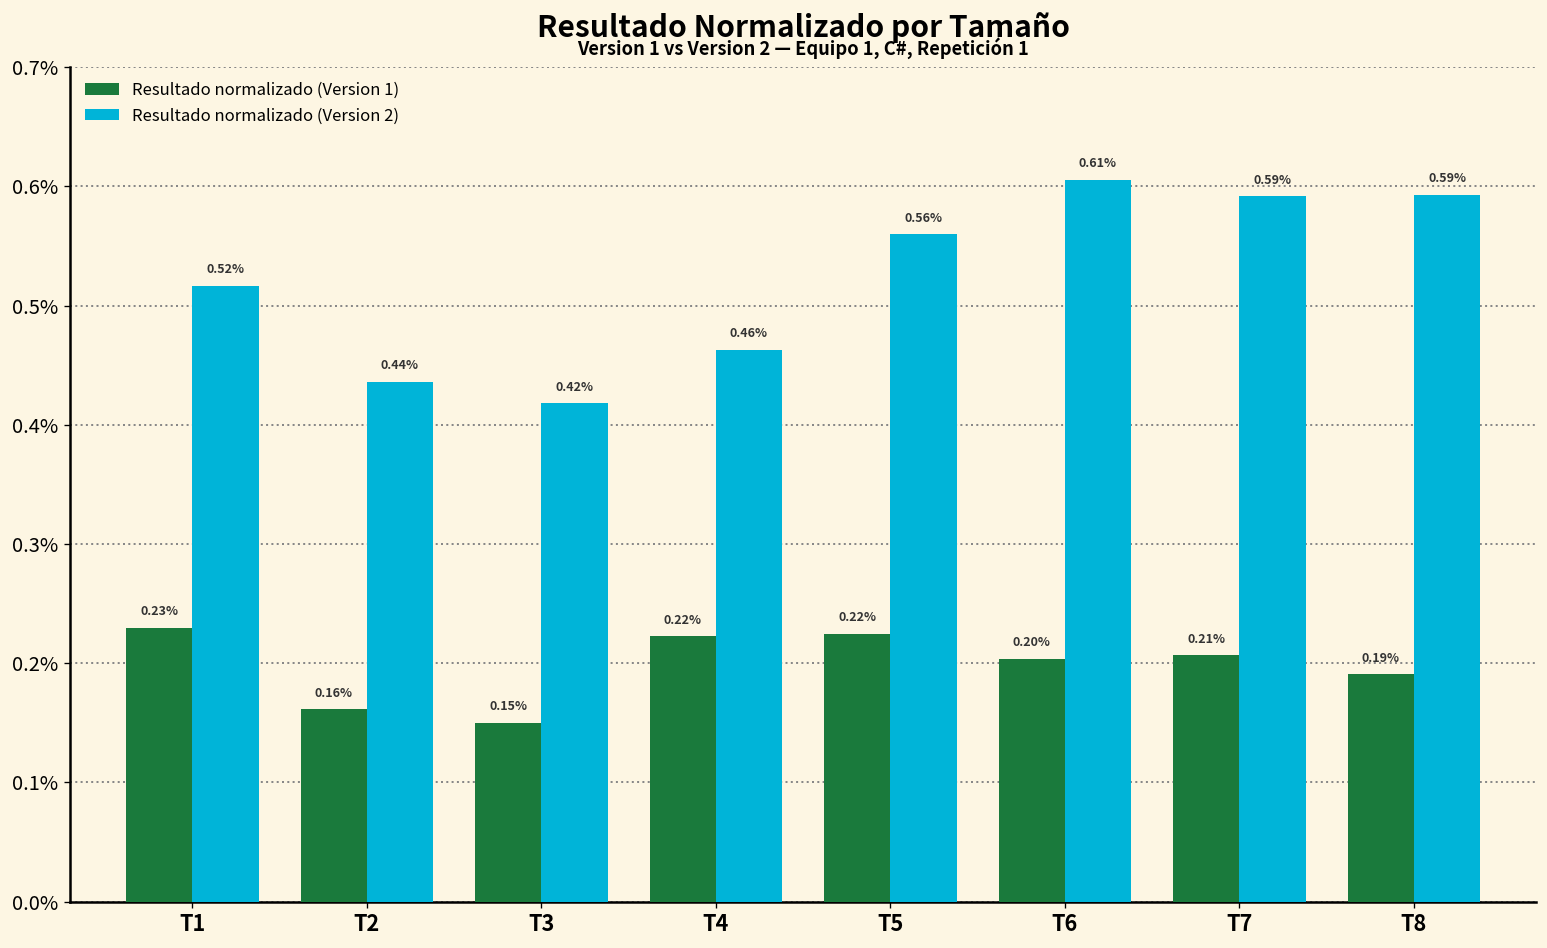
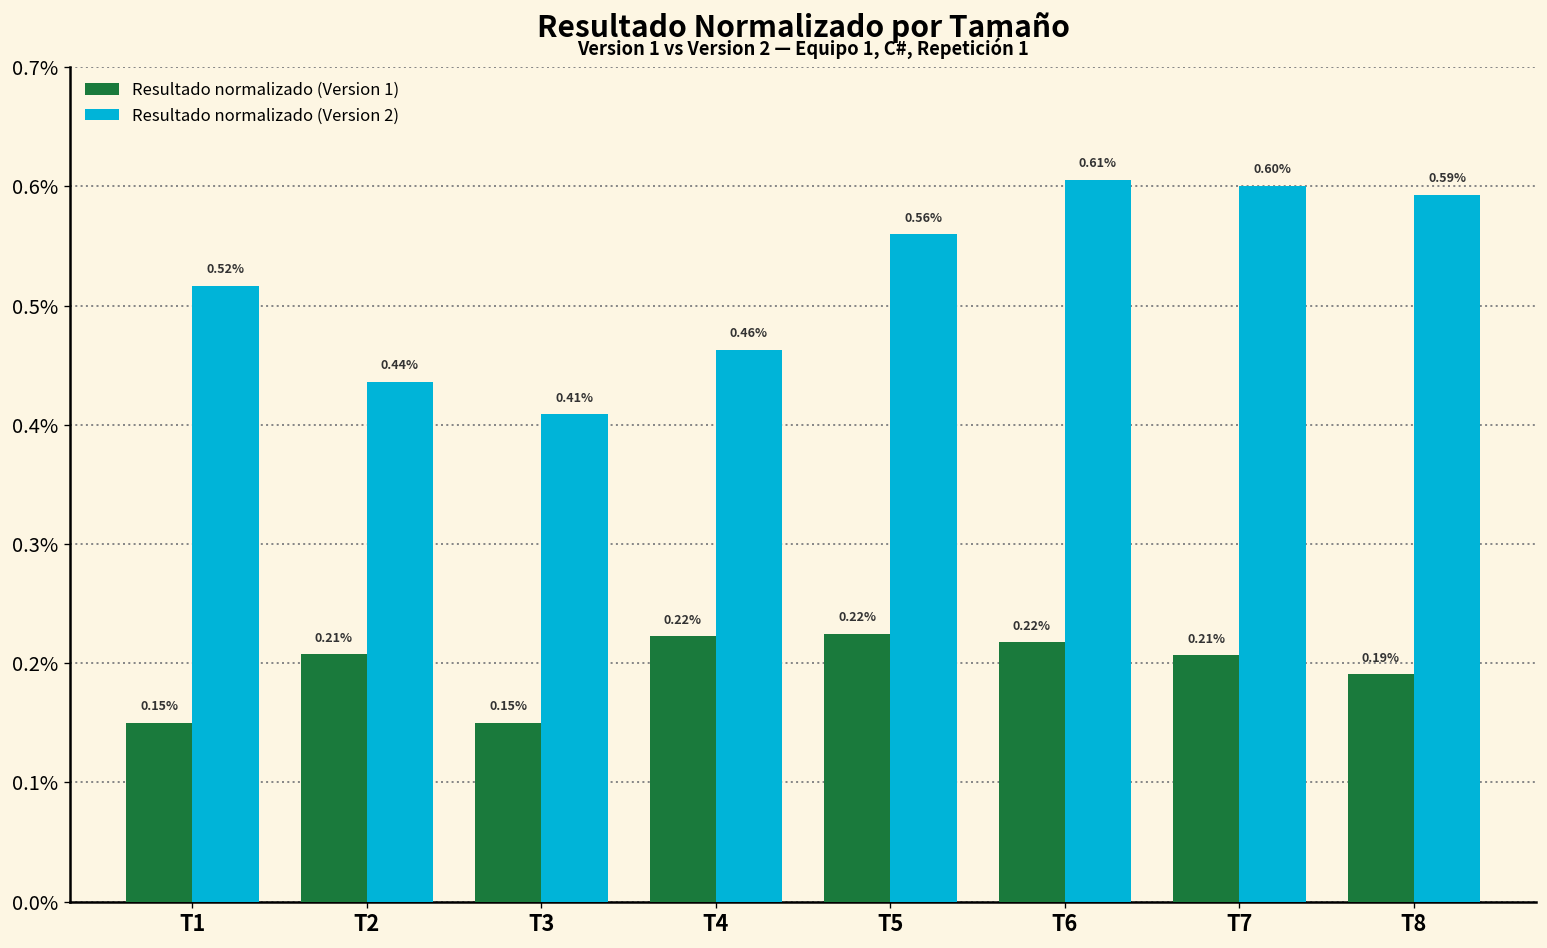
  {
    "Resultado normalizado (Version 1)": {
-     "T1": "0.23%",
-     "T2": "0.16%",
+     "T1": "0.15%",
+     "T2": "0.21%",
      "T3": "0.15%",
      "T4": "0.22%",
      "T5": "0.22%",
-     "T6": "0.20%",
+     "T6": "0.22%",
      "T7": "0.21%",
      "T8": "0.19%"
    },
    "Resultado normalizado (Version 2)": {
      "T1": "0.52%",
      "T2": "0.44%",
-     "T3": "0.42%",
+     "T3": "0.41%",
      "T4": "0.46%",
      "T5": "0.56%",
      "T6": "0.61%",
-     "T7": "0.59%",
+     "T7": "0.60%",
      "T8": "0.59%"
    }
  }
